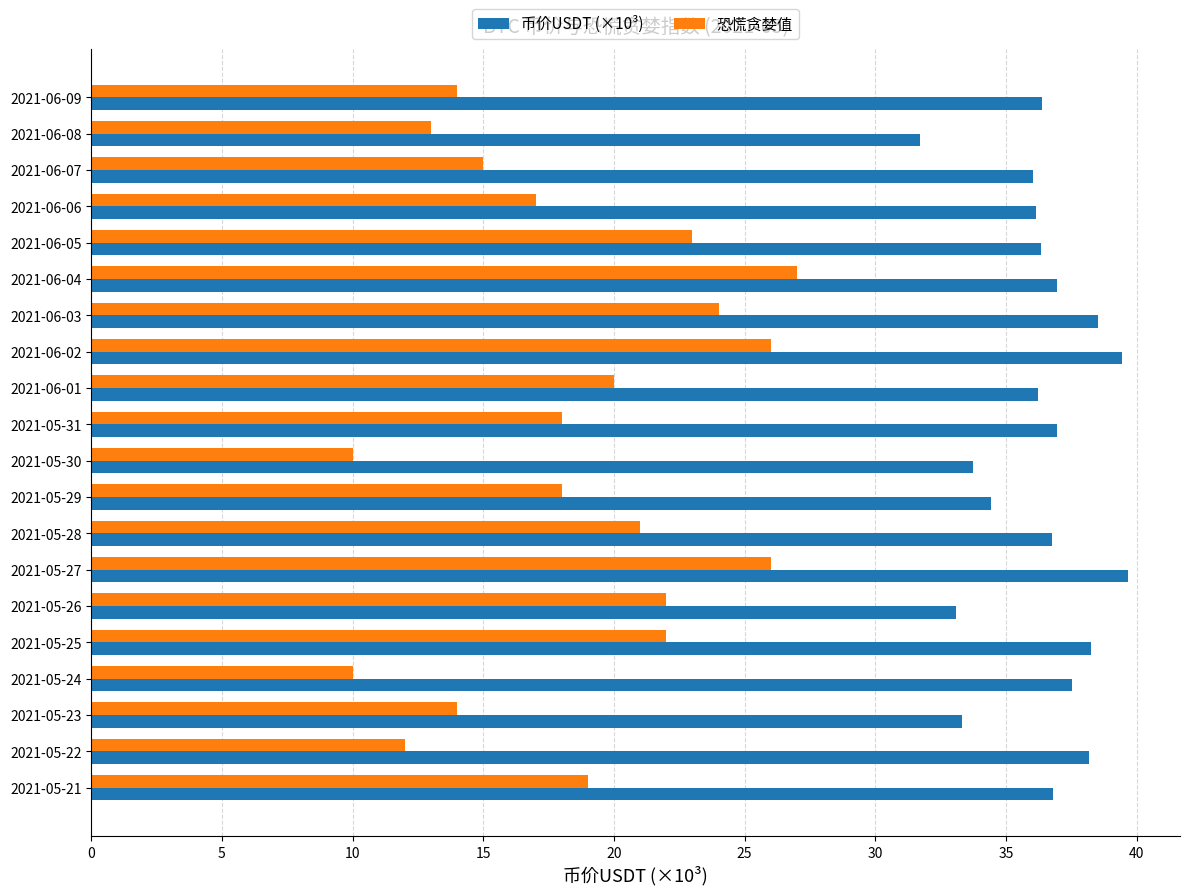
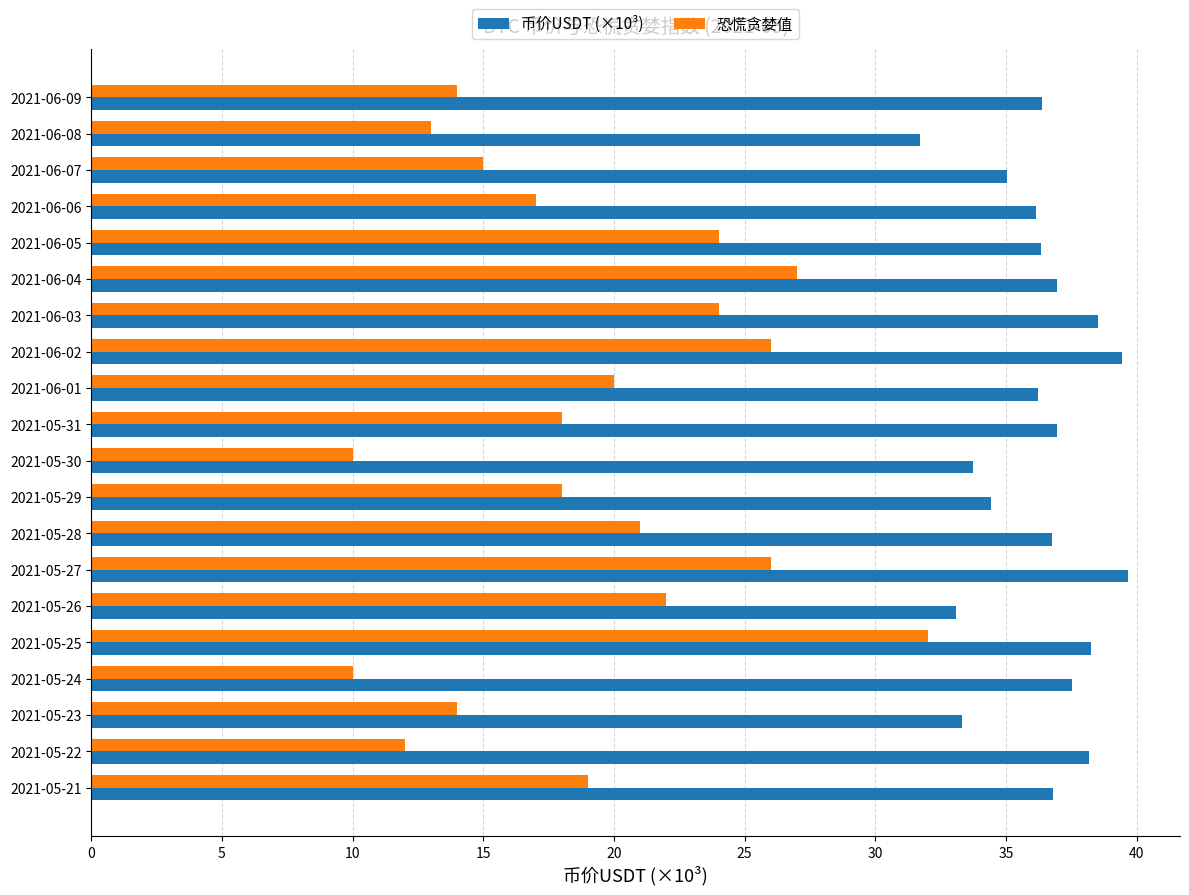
  {
    "币价USDT (×10³)": {
      "2021-06-09": 36.4,
      "2021-06-08": 31.7,
-     "2021-06-07": 36.0,
+     "2021-06-07": 35.0,
      "2021-06-06": 36.2,
      "2021-06-05": 36.3,
      "2021-06-04": 36.9,
      "2021-06-03": 38.5,
      "2021-06-02": 39.5,
      "2021-06-01": 36.2,
      "2021-05-31": 37.0,
      "2021-05-30": 33.7,
      "2021-05-29": 34.4,
      "2021-05-28": 36.8,
      "2021-05-27": 39.7,
      "2021-05-26": 33.1,
      "2021-05-25": 38.3,
      "2021-05-24": 37.5,
      "2021-05-23": 33.3,
      "2021-05-22": 38.2,
      "2021-05-21": 36.8
    },
    "恐慌贪婪值": {
      "2021-06-09": 14,
      "2021-06-08": 13,
      "2021-06-07": 15,
      "2021-06-06": 17,
-     "2021-06-05": 23,
+     "2021-06-05": 24,
      "2021-06-04": 27,
      "2021-06-03": 24,
      "2021-06-02": 26,
      "2021-06-01": 20,
      "2021-05-31": 18,
      "2021-05-30": 10,
      "2021-05-29": 18,
      "2021-05-28": 21,
      "2021-05-27": 26,
      "2021-05-26": 22,
-     "2021-05-25": 22,
+     "2021-05-25": 32,
      "2021-05-24": 10,
      "2021-05-23": 14,
      "2021-05-22": 12,
      "2021-05-21": 19
    }
  }
